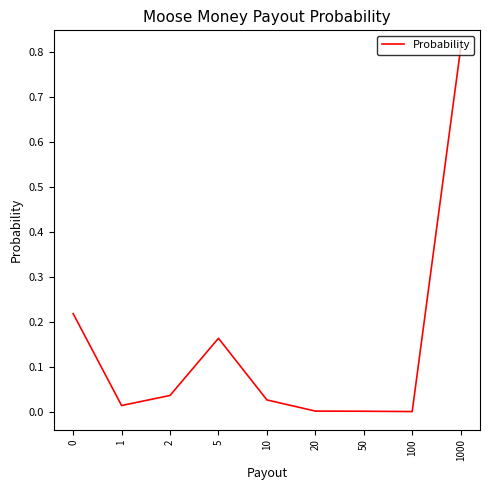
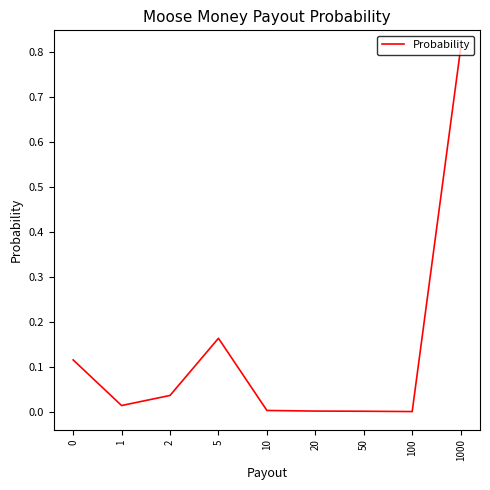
  {
-   "0": 0.22,
+   "0": 0.12,
    "1": 0.01,
    "2": 0.04,
    "5": 0.16,
-   "10": 0.03,
+   "10": 0.00,
    "20": 0.00,
    "50": 0.00,
    "100": 0.00
  }
